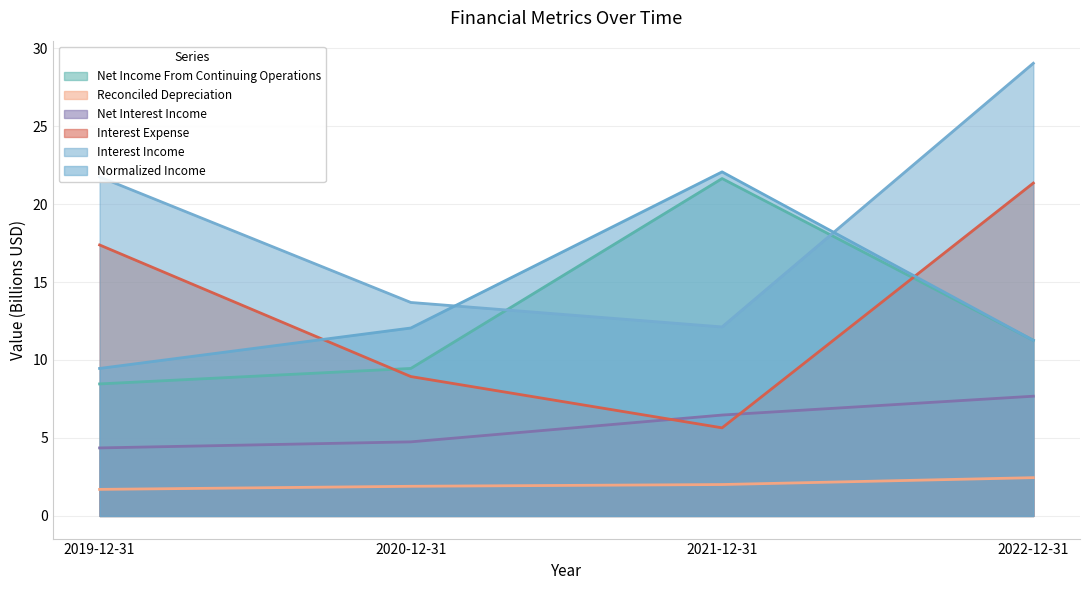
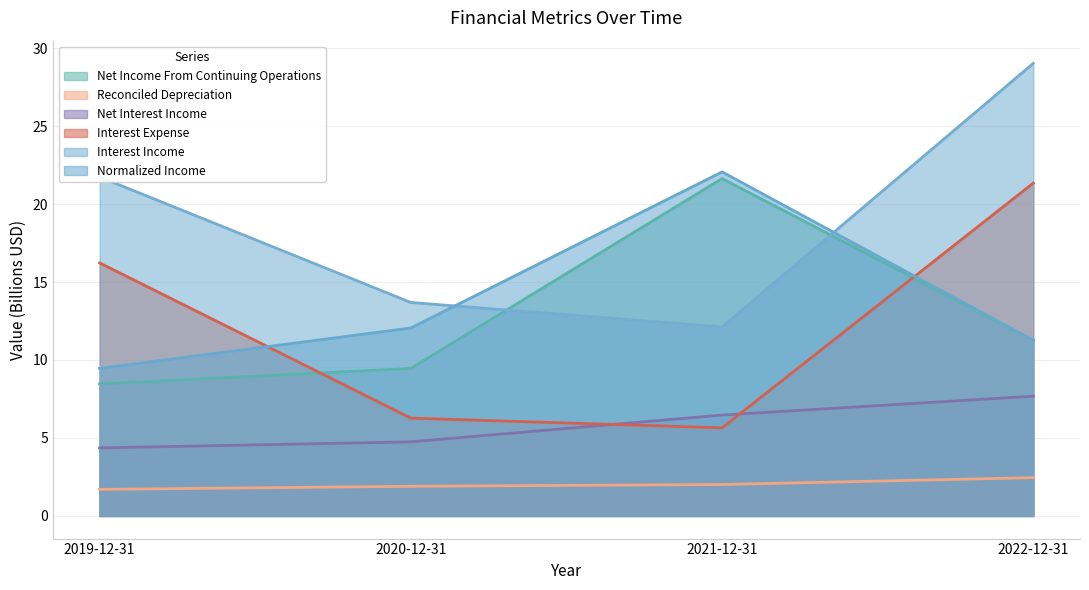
  {
    "Reconciled Depreciation": {
      "2019-12-31": 1.7,
      "2020-12-31": 1.9,
      "2021-12-31": 2.0,
      "2022-12-31": 2.5
    },
    "Interest Expense": {
-     "2019-12-31": 17.4,
-     "2020-12-31": 8.9,
+     "2019-12-31": 16.2,
+     "2020-12-31": 6.3,
      "2021-12-31": 5.7,
      "2022-12-31": 21.3
    }
  }
